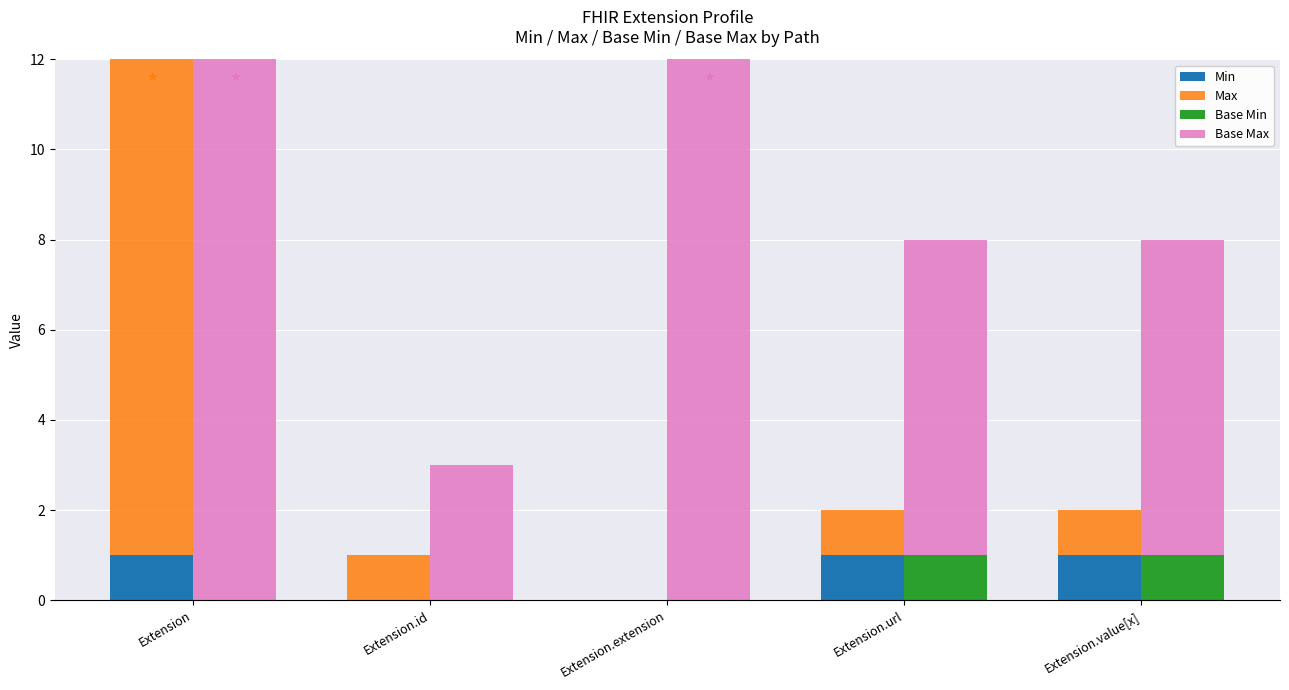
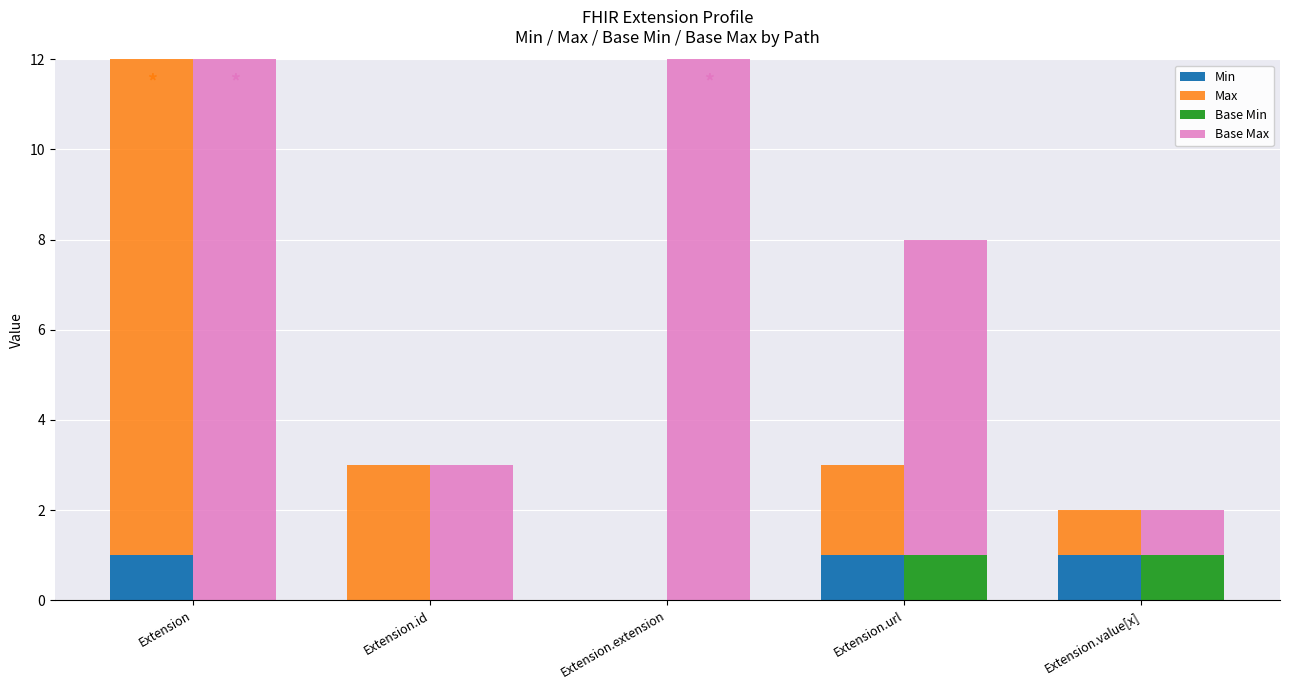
  {
    "Min": {
      "Extension": 1,
      "Extension.id": 0,
      "Extension.extension": 0,
      "Extension.url": 1,
      "Extension.value[x]": 1
    },
    "Max": {
-     "Extension.id": 1,
+     "Extension.id": 3,
      "Extension.extension": 0,
-     "Extension.url": 1,
+     "Extension.url": 2,
      "Extension.value[x]": 1
    },
    "Base Min": {
      "Extension": 0,
      "Extension.id": 0,
      "Extension.extension": 0,
      "Extension.url": 1,
      "Extension.value[x]": 1
    },
    "Base Max": {
      "Extension.id": 3,
      "Extension.url": 7,
-     "Extension.value[x]": 7
+     "Extension.value[x]": 1
    }
  }
